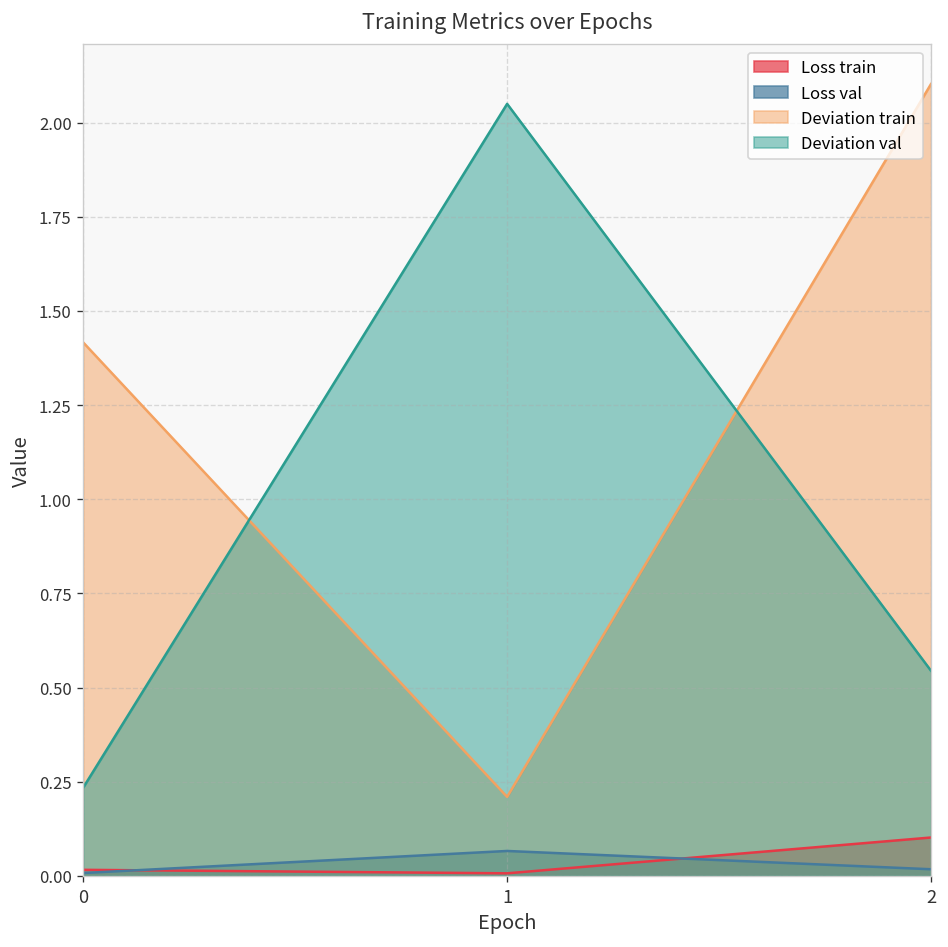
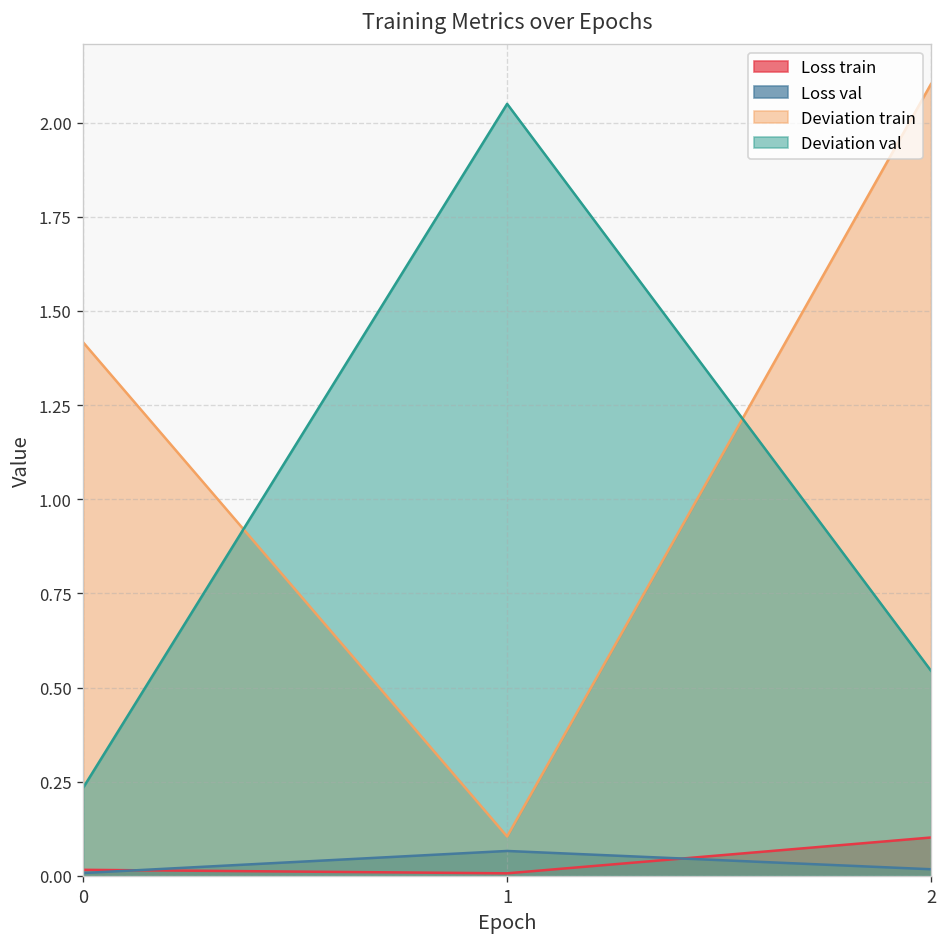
  {
    "Loss train": {
      "0": 0.02,
      "1": 0.01,
      "2": 0.10
    },
    "Deviation train": {
      "0": 1.42,
-     "1": 0.21,
+     "1": 0.10,
      "2": 2.10
    }
  }
